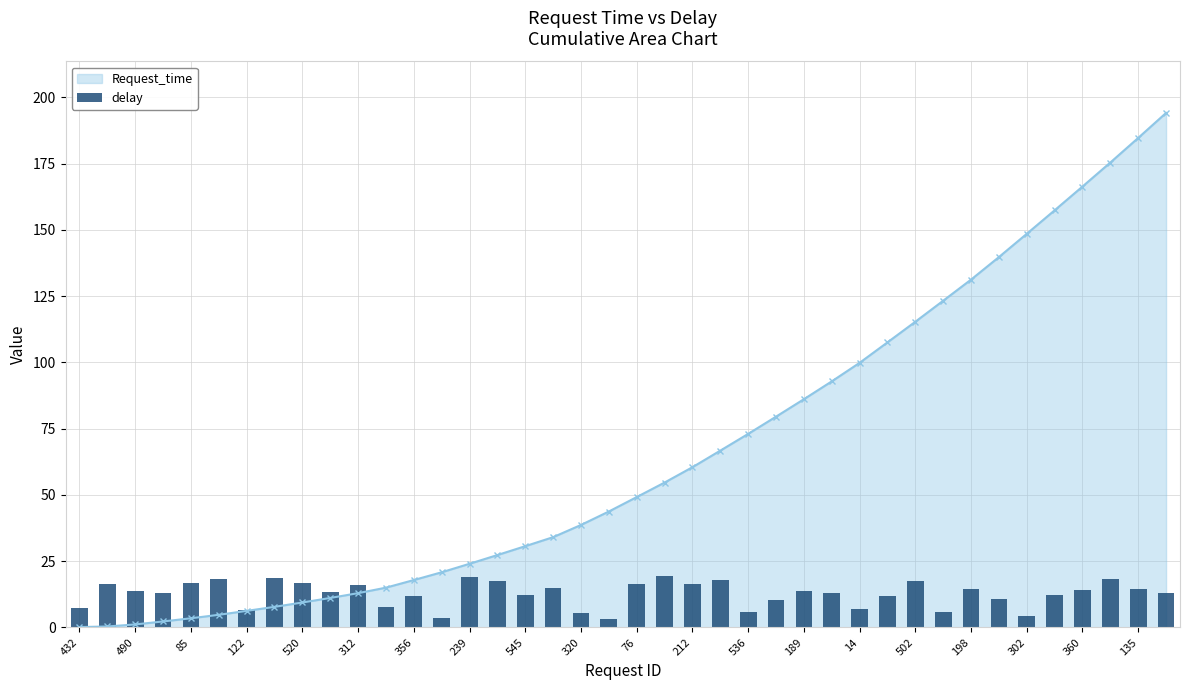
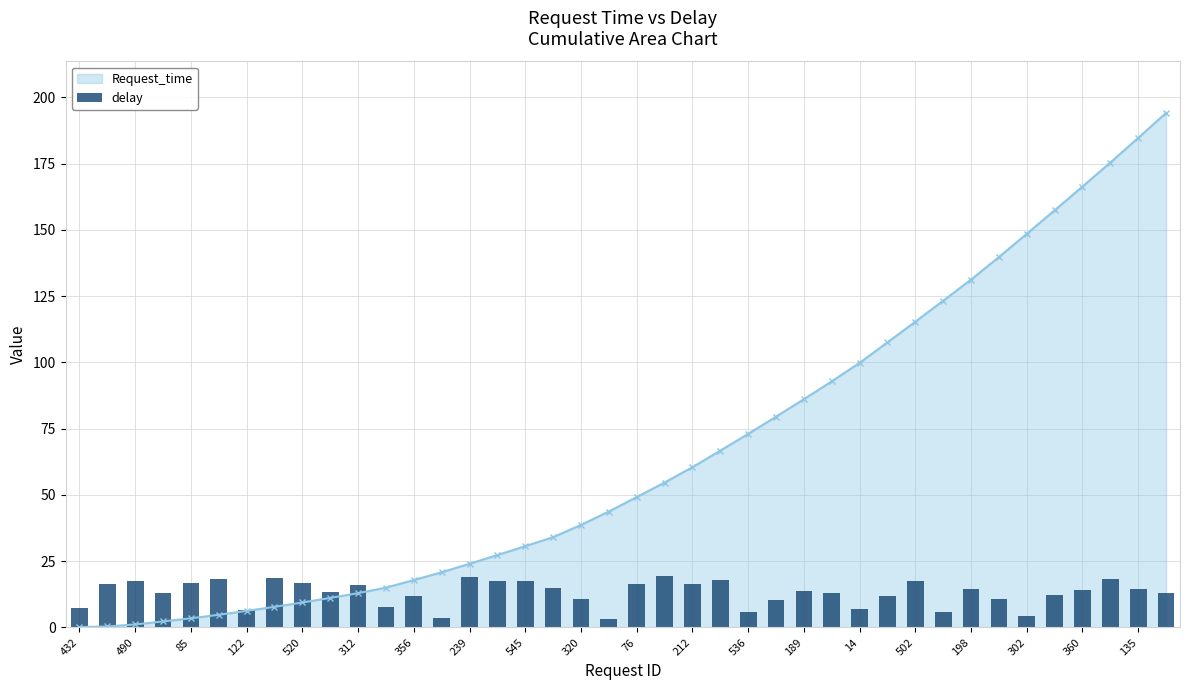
  {
    "delay": {
      "432": 8,
-     "490": 14,
+     "490": 17,
      "85": 17,
      "122": 7,
      "520": 17,
      "312": 16,
      "356": 12,
      "239": 19,
-     "545": 12,
-     "320": 5,
+     "545": 17,
+     "320": 11,
      "76": 16,
      "212": 17,
      "536": 6,
      "189": 14,
      "14": 7,
      "502": 18,
      "198": 15,
      "302": 5,
      "360": 14,
      "135": 14
    },
    "Request_time": {
      "432": 0,
      "490": 1,
      "85": 3,
      "122": 6,
      "520": 9,
      "312": 13,
      "356": 18,
      "239": 24,
      "545": 31,
      "320": 39,
      "76": 49,
      "212": 60,
      "536": 73,
      "189": 86,
      "14": 100,
      "502": 115,
      "198": 131,
      "302": 149,
      "360": 166,
      "135": 185
    }
  }
